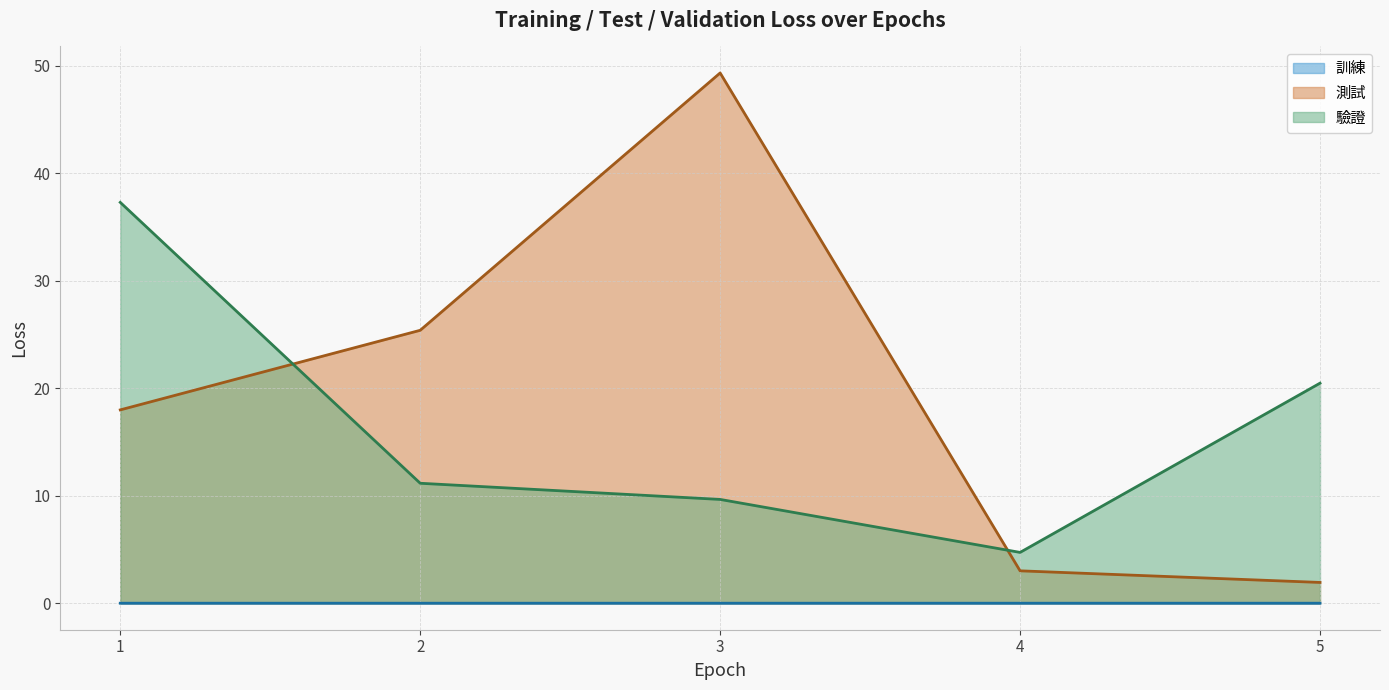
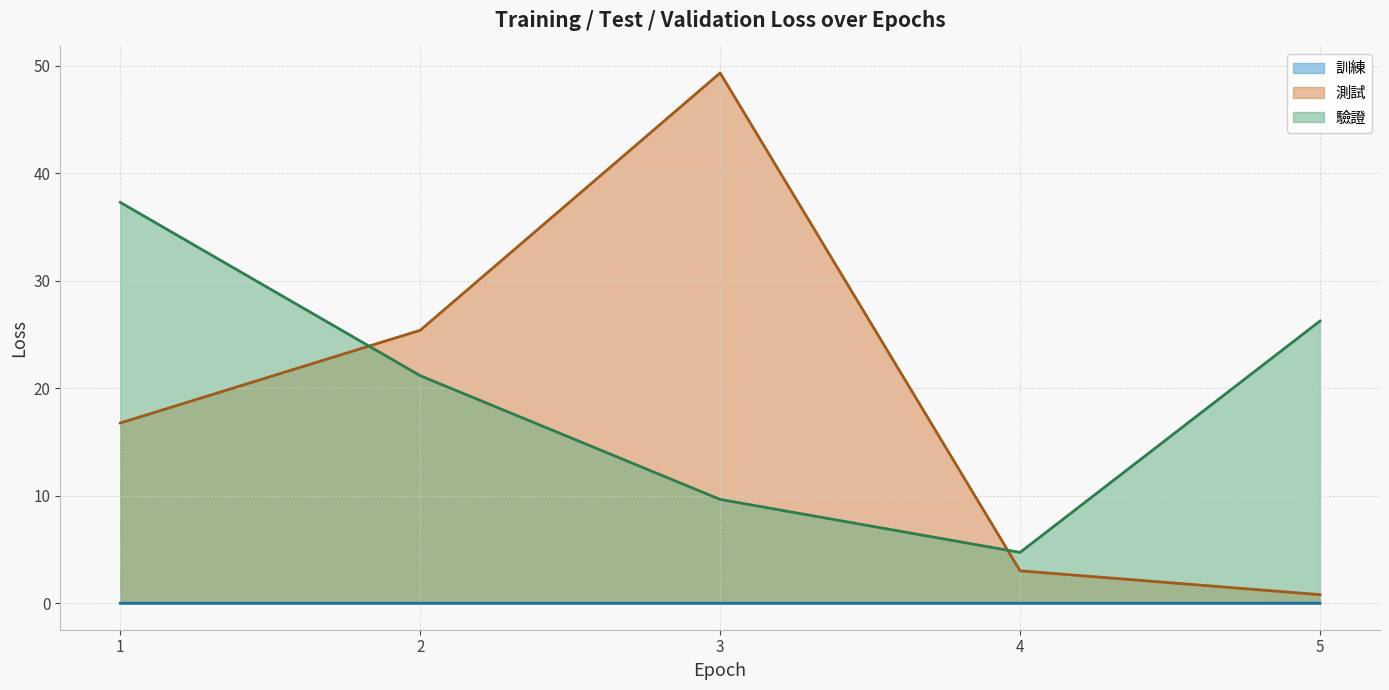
  {
    "訓練": {
      "1": 0.0,
      "2": 0.0,
      "3": 0.0,
      "4": 0.0,
      "5": 0.0
    },
    "測試": {
-     "1": 18.0,
+     "1": 16.8,
      "2": 25.4,
      "3": 49.3,
      "4": 3.0,
-     "5": 1.9
+     "5": 0.8
    },
    "驗證": {
      "1": 37.3,
-     "2": 11.2,
+     "2": 21.2,
      "3": 9.7,
      "4": 4.7,
-     "5": 20.5
+     "5": 26.2
    }
  }
